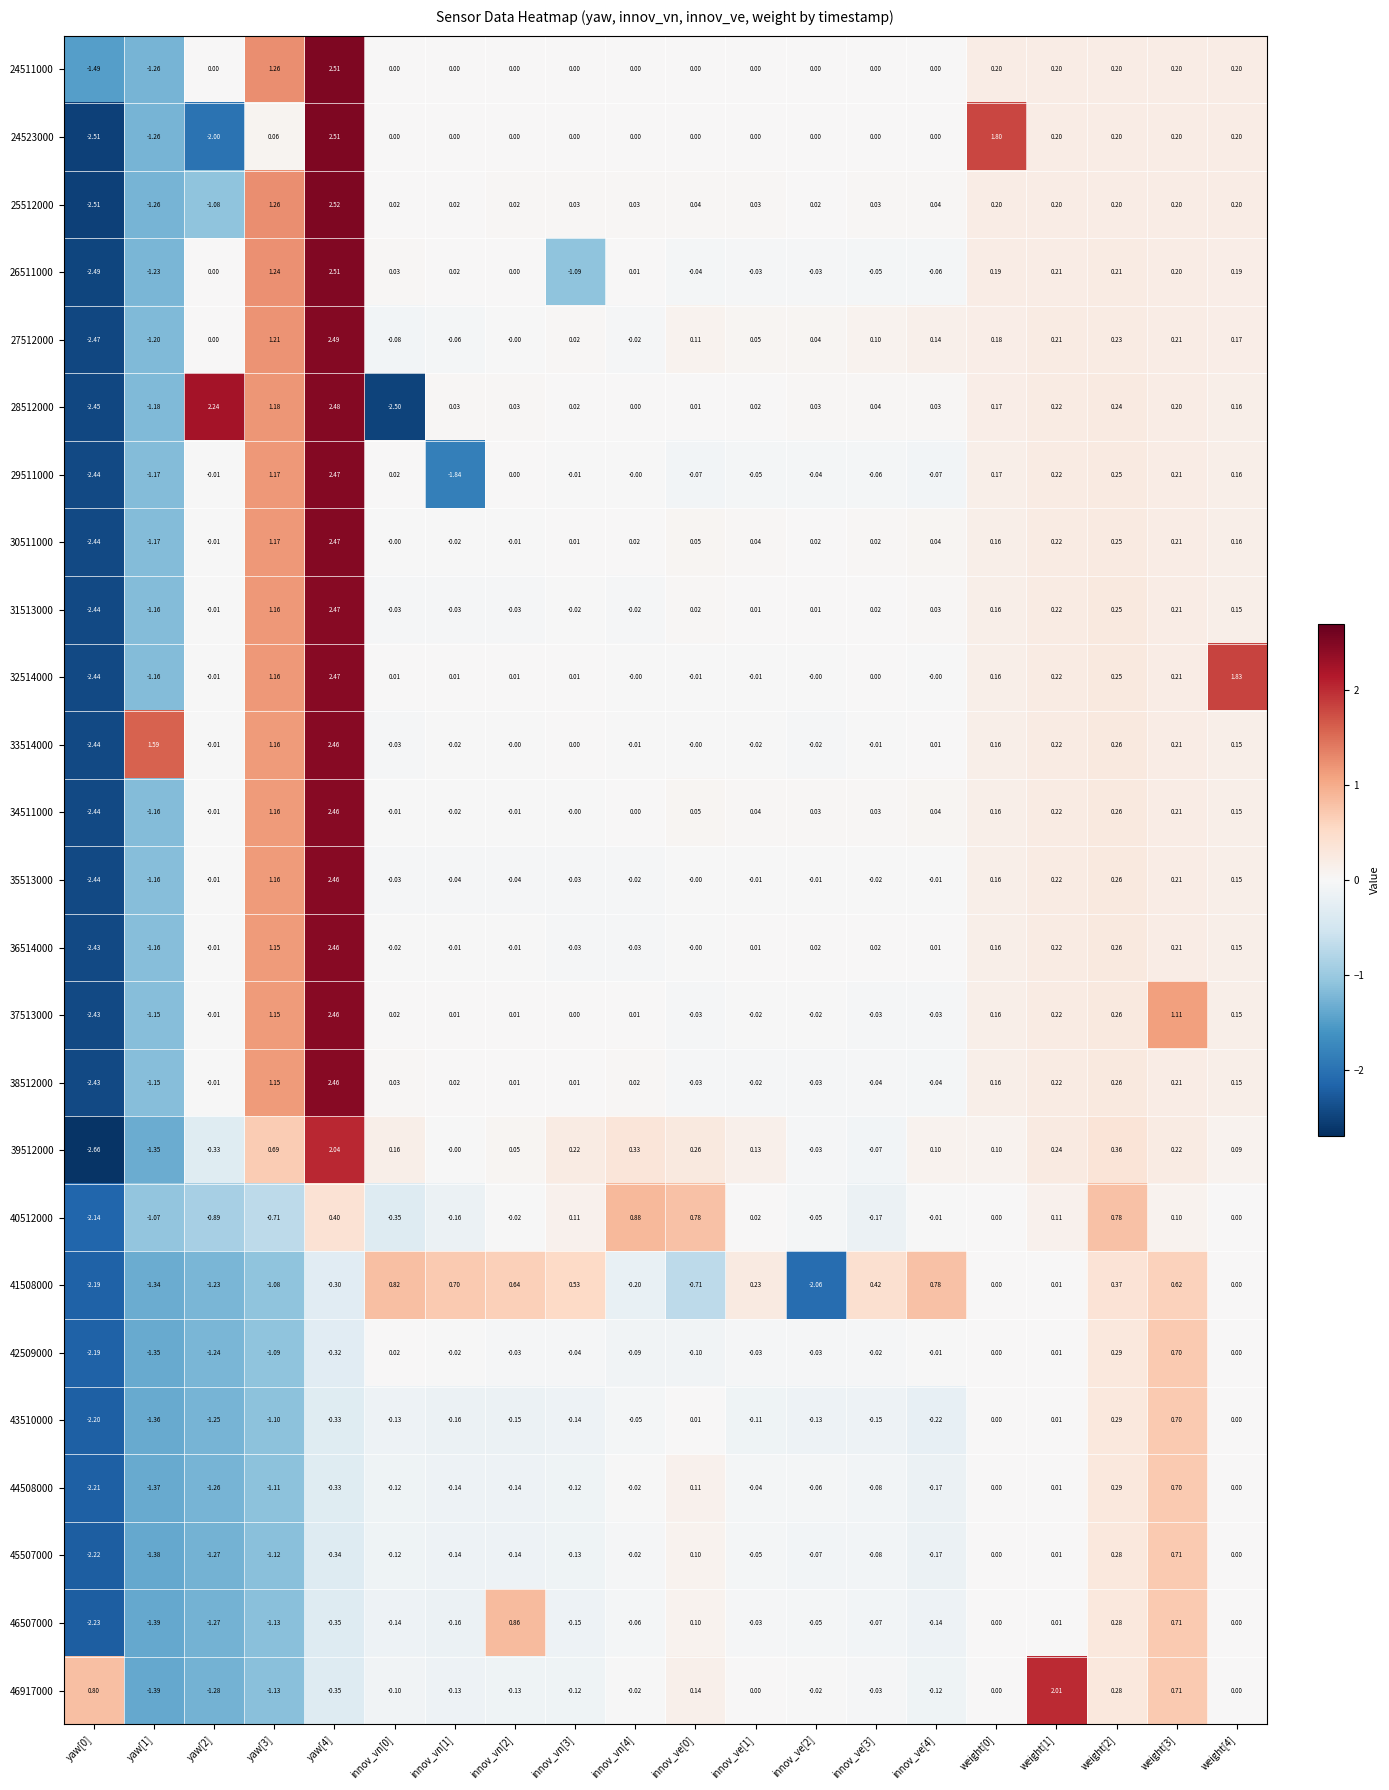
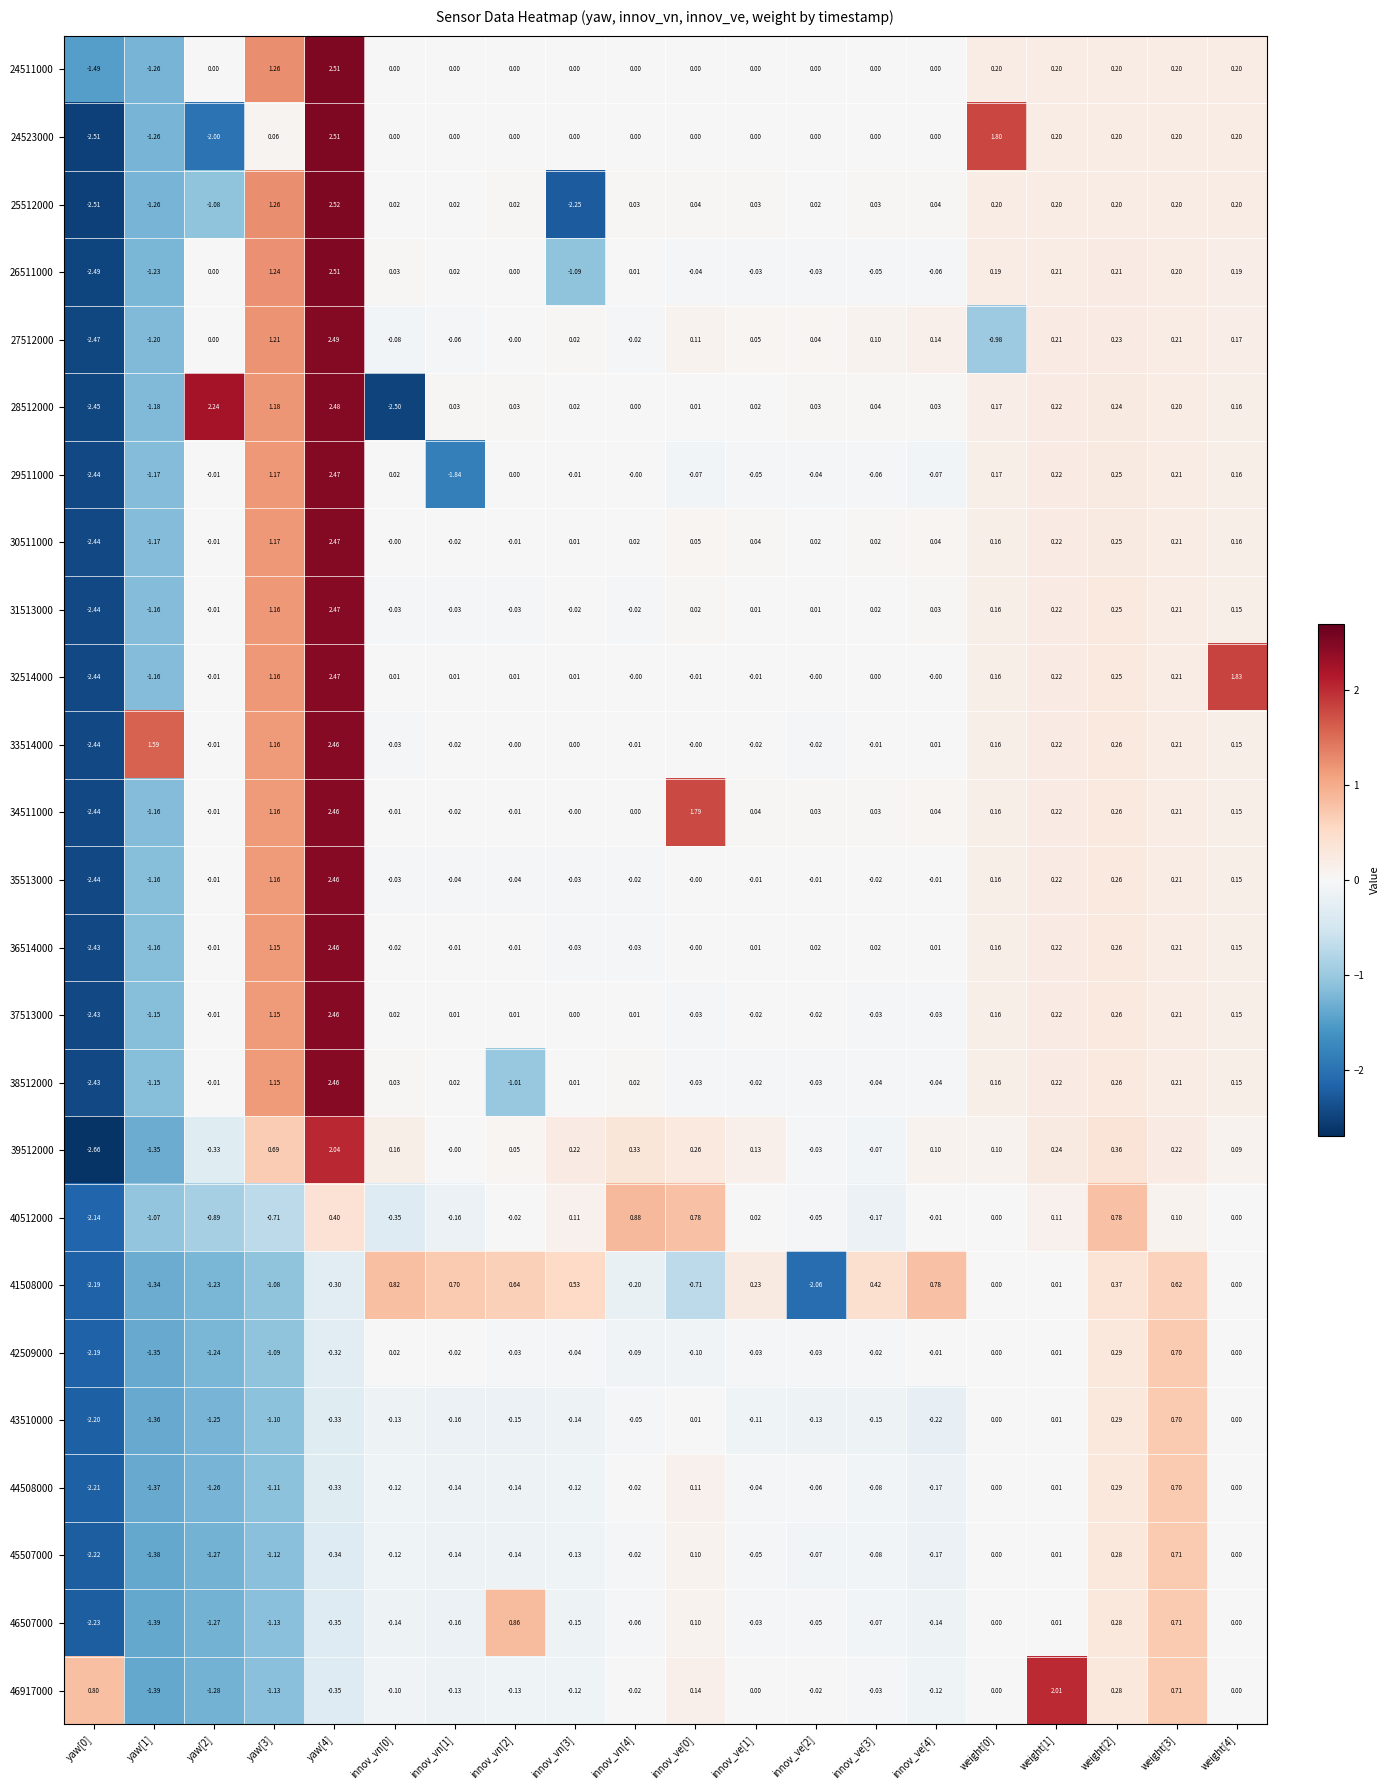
  {
    "25512000": {
      "yaw[0]": -2.51,
      "yaw[1]": -1.26,
      "yaw[2]": -1.08,
      "yaw[3]": 1.26,
      "yaw[4]": 2.52,
      "innov_vn[0]": 0.02,
      "innov_vn[1]": 0.02,
      "innov_vn[2]": 0.02,
-     "innov_vn[3]": 0.03,
+     "innov_vn[3]": -2.25,
      "innov_vn[4]": 0.03,
      "innov_ve[0]": 0.04,
      "innov_ve[1]": 0.03,
      "innov_ve[2]": 0.02,
      "innov_ve[3]": 0.03,
      "innov_ve[4]": 0.04,
      "weight[0]": 0.20,
      "weight[1]": 0.20,
      "weight[2]": 0.20,
      "weight[3]": 0.20,
      "weight[4]": 0.20
    },
    "27512000": {
      "yaw[0]": -2.47,
      "yaw[1]": -1.20,
      "yaw[2]": 0.00,
      "yaw[3]": 1.21,
      "yaw[4]": 2.49,
      "innov_vn[0]": -0.08,
      "innov_vn[1]": -0.06,
      "innov_vn[2]": -0.00,
      "innov_vn[3]": 0.02,
      "innov_vn[4]": -0.02,
      "innov_ve[0]": 0.11,
      "innov_ve[1]": 0.05,
      "innov_ve[2]": 0.04,
      "innov_ve[3]": 0.10,
      "innov_ve[4]": 0.14,
-     "weight[0]": 0.18,
+     "weight[0]": -0.98,
      "weight[1]": 0.21,
      "weight[2]": 0.23,
      "weight[3]": 0.21,
      "weight[4]": 0.17
    },
    "34511000": {
      "yaw[0]": -2.44,
      "yaw[1]": -1.16,
      "yaw[2]": -0.01,
      "yaw[3]": 1.16,
      "yaw[4]": 2.46,
      "innov_vn[0]": -0.01,
      "innov_vn[1]": -0.02,
      "innov_vn[2]": -0.01,
      "innov_vn[3]": -0.00,
      "innov_vn[4]": 0.00,
-     "innov_ve[0]": 0.05,
+     "innov_ve[0]": 1.79,
      "innov_ve[1]": 0.04,
      "innov_ve[2]": 0.03,
      "innov_ve[3]": 0.03,
      "innov_ve[4]": 0.04,
      "weight[0]": 0.16,
      "weight[1]": 0.22,
      "weight[2]": 0.26,
      "weight[3]": 0.21,
      "weight[4]": 0.15
    },
    "37513000": {
      "yaw[0]": -2.43,
      "yaw[1]": -1.15,
      "yaw[2]": -0.01,
      "yaw[3]": 1.15,
      "yaw[4]": 2.46,
      "innov_vn[0]": 0.02,
      "innov_vn[1]": 0.01,
      "innov_vn[2]": 0.01,
      "innov_vn[3]": 0.00,
      "innov_vn[4]": 0.01,
      "innov_ve[0]": -0.03,
      "innov_ve[1]": -0.02,
      "innov_ve[2]": -0.02,
      "innov_ve[3]": -0.03,
      "innov_ve[4]": -0.03,
      "weight[0]": 0.16,
      "weight[1]": 0.22,
      "weight[2]": 0.26,
-     "weight[3]": 1.11,
+     "weight[3]": 0.21,
      "weight[4]": 0.15
    },
    "38512000": {
      "yaw[0]": -2.43,
      "yaw[1]": -1.15,
      "yaw[2]": -0.01,
      "yaw[3]": 1.15,
      "yaw[4]": 2.46,
      "innov_vn[0]": 0.03,
      "innov_vn[1]": 0.02,
-     "innov_vn[2]": 0.01,
+     "innov_vn[2]": -1.01,
      "innov_vn[3]": 0.01,
      "innov_vn[4]": 0.02,
      "innov_ve[0]": -0.03,
      "innov_ve[1]": -0.02,
      "innov_ve[2]": -0.03,
      "innov_ve[3]": -0.04,
      "innov_ve[4]": -0.04,
      "weight[0]": 0.16,
      "weight[1]": 0.22,
      "weight[2]": 0.26,
      "weight[3]": 0.21,
      "weight[4]": 0.15
    }
  }
